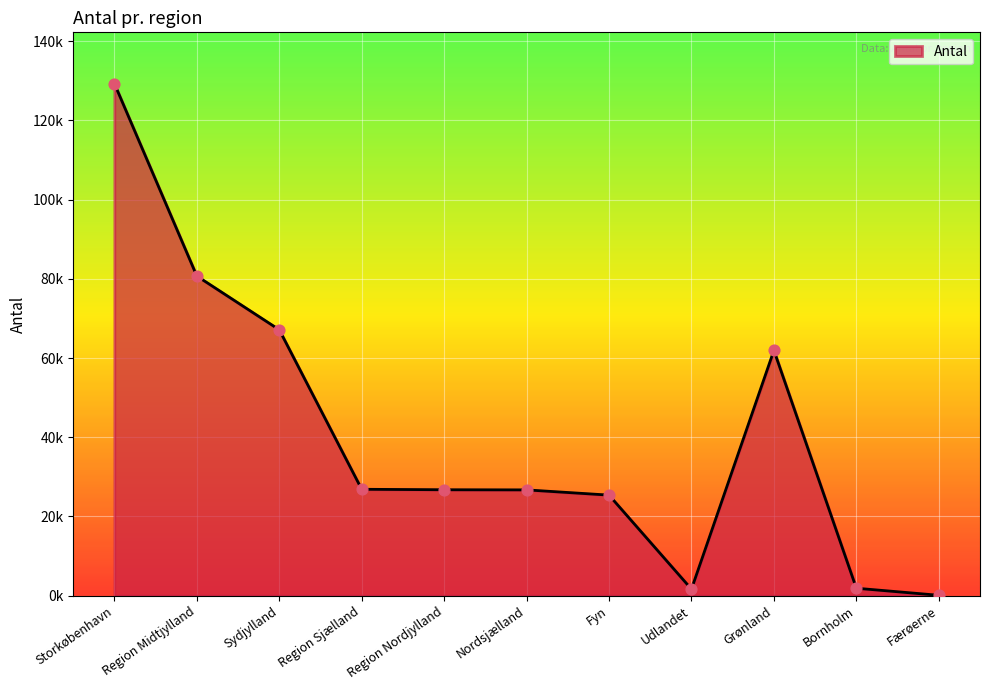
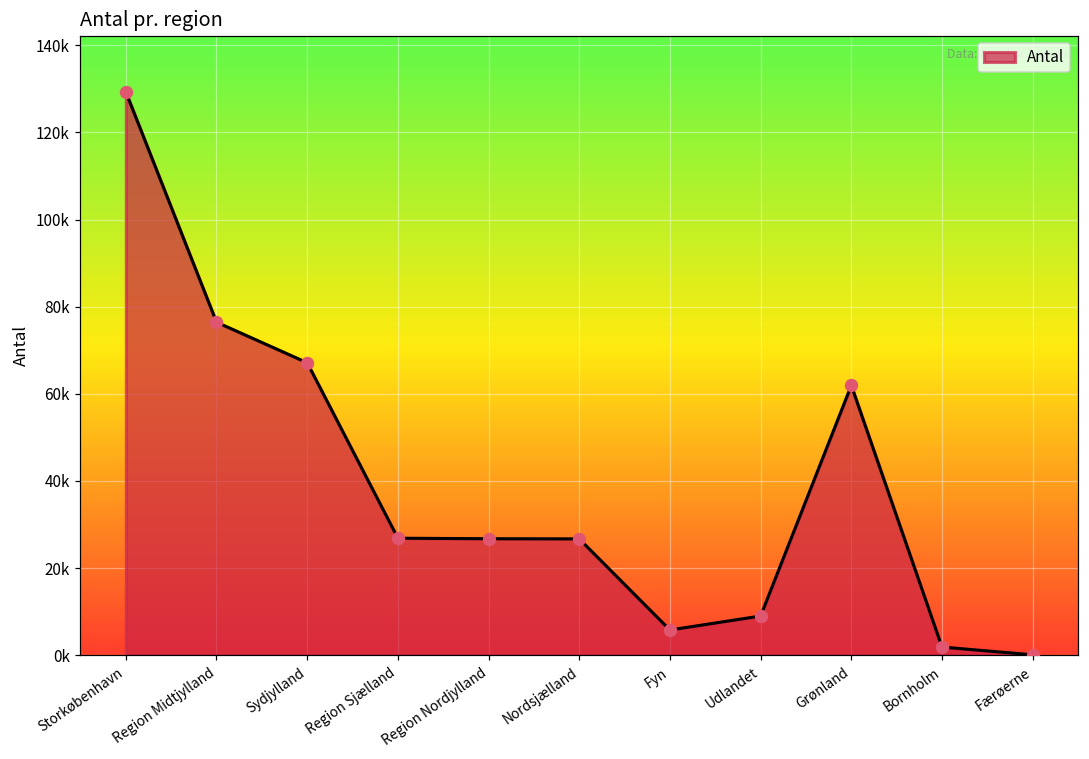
  {
    "Storkøbenhavn": 129000,
-   "Region Midtjylland": 81000,
+   "Region Midtjylland": 76000,
    "Sydjylland": 67000,
    "Region Sjælland": 27000,
    "Region Nordjylland": 27000,
    "Nordsjælland": 27000,
-   "Fyn": 25000,
-   "Udlandet": 2000,
+   "Fyn": 6000,
+   "Udlandet": 9000,
    "Grønland": 62000,
    "Bornholm": 2000,
    "Færøerne": 0
  }
